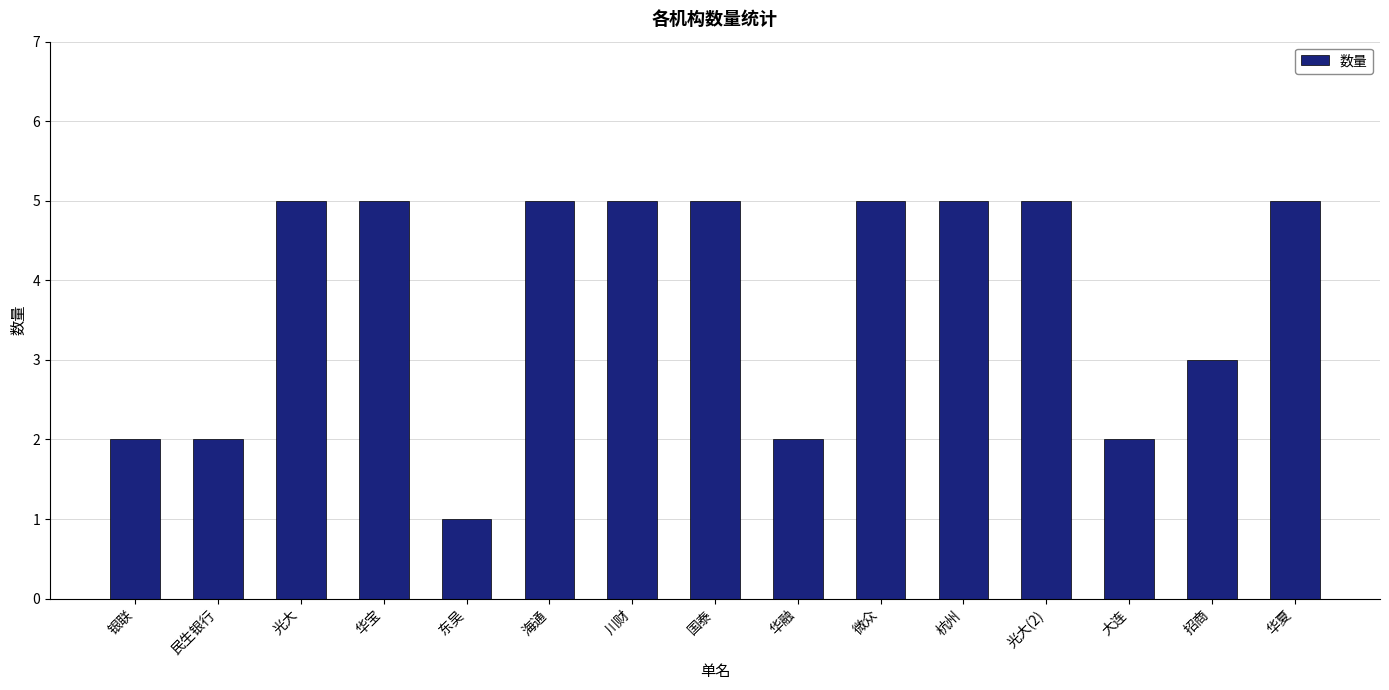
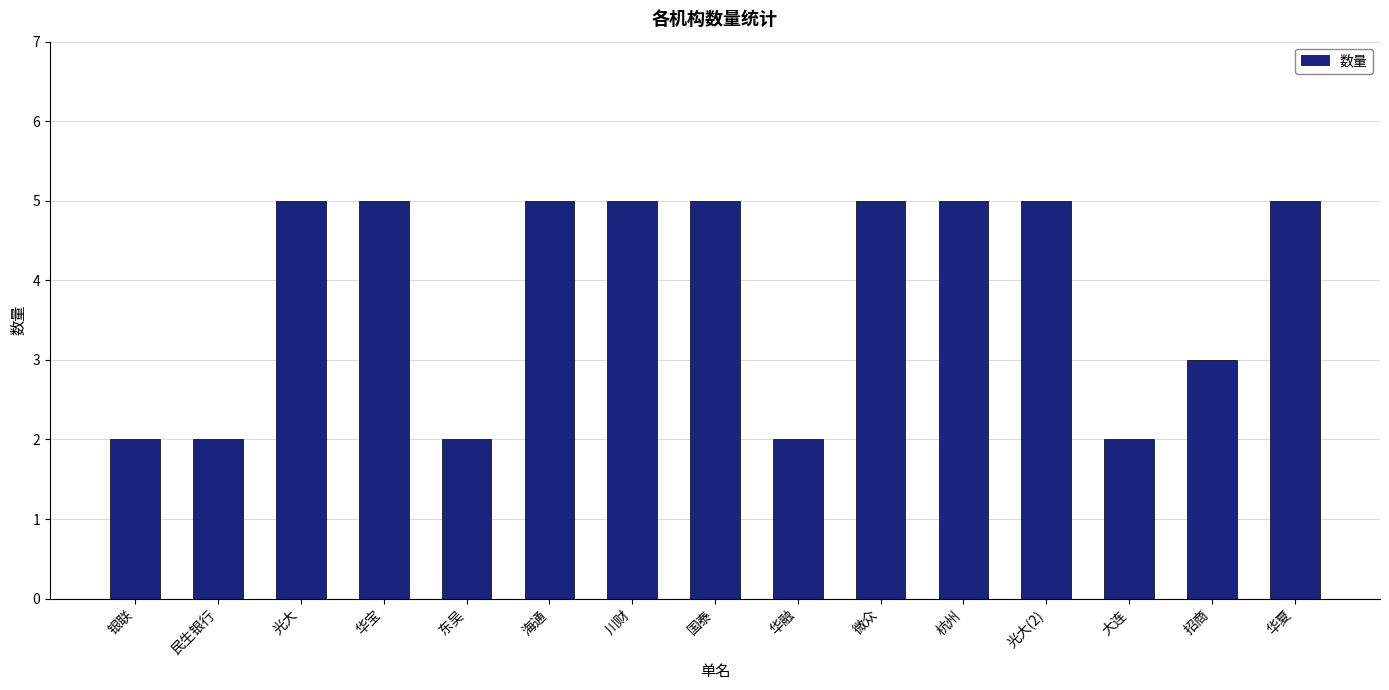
  {
    "银联": 2,
    "民生银行": 2,
    "光大": 5,
    "华宝": 5,
-   "东吴": 1,
+   "东吴": 2,
    "海通": 5,
    "川财": 5,
    "国泰": 5,
    "华融": 2,
    "微众": 5,
    "杭州": 5,
    "光大(2)": 5,
    "大连": 2,
    "招商": 3,
    "华夏": 5
  }
